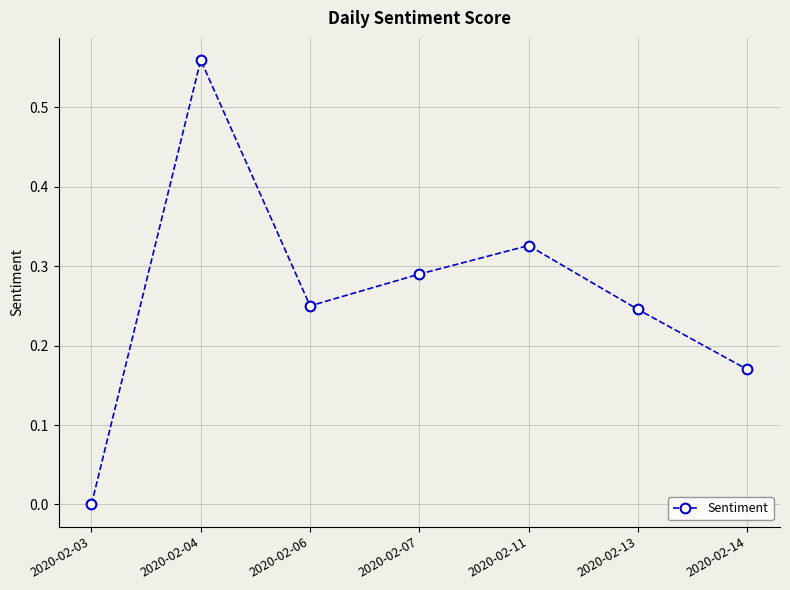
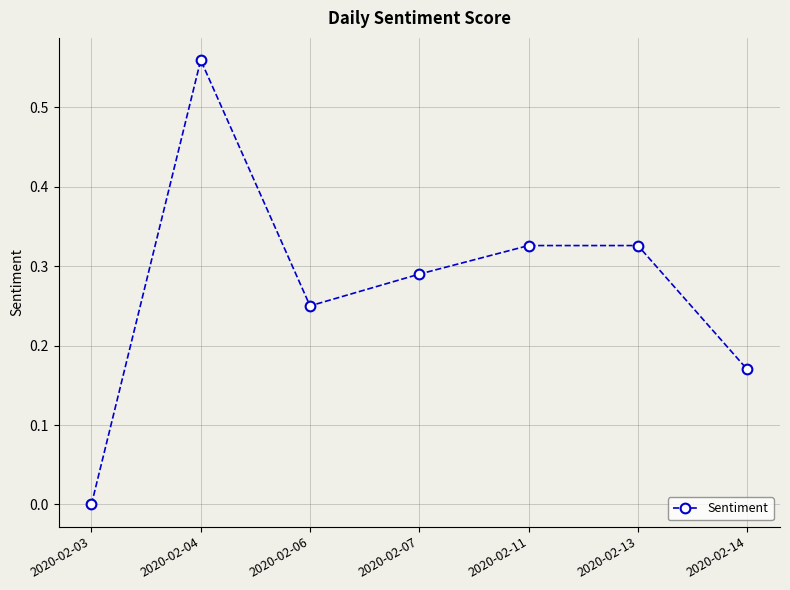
  {
    "2020-02-03": 0.00,
    "2020-02-04": 0.56,
    "2020-02-06": 0.25,
    "2020-02-07": 0.29,
    "2020-02-11": 0.33,
-   "2020-02-13": 0.25,
+   "2020-02-13": 0.33,
    "2020-02-14": 0.17
  }
